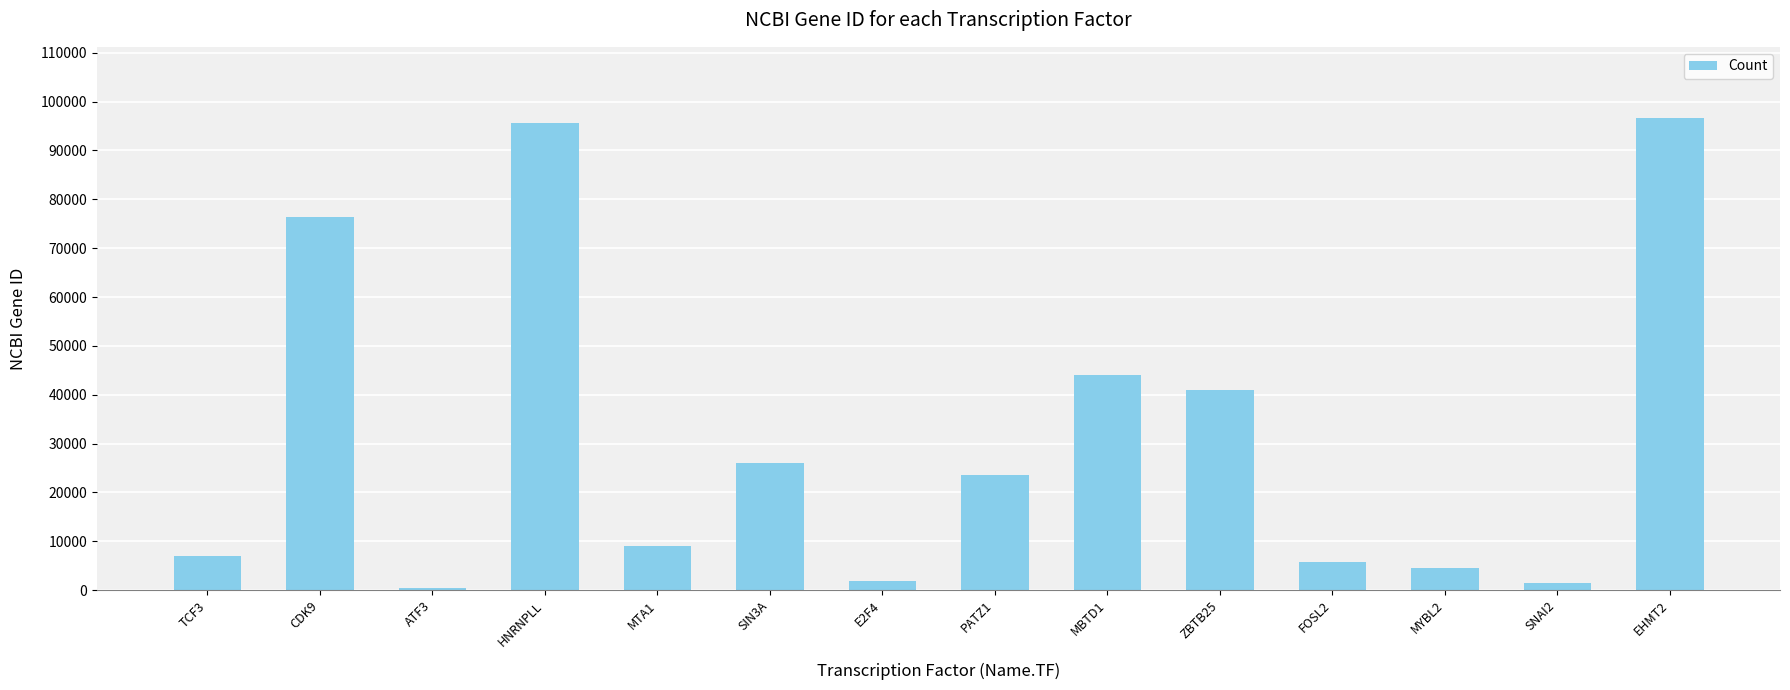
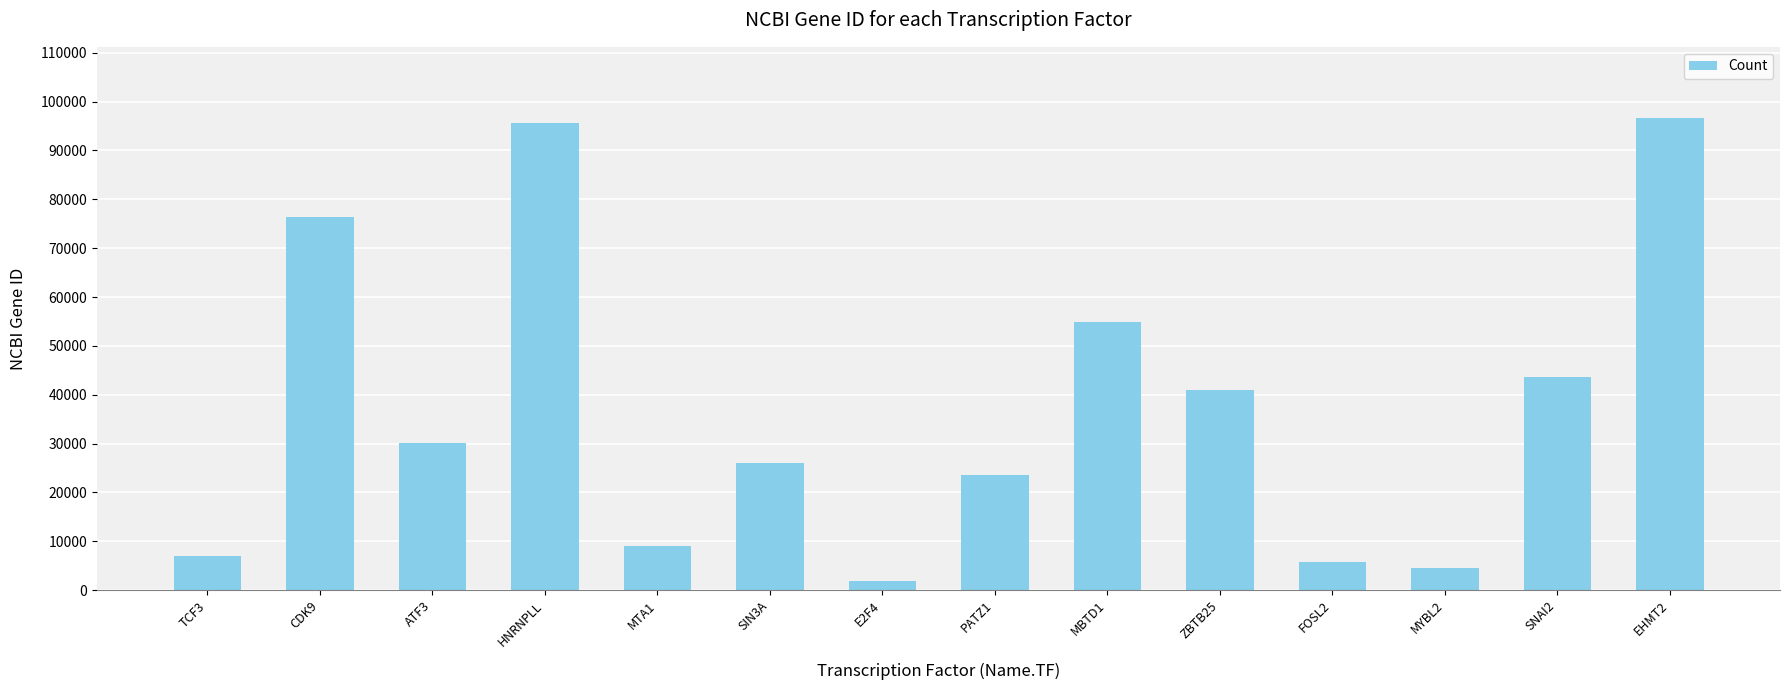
  {
    "TCF3": 7000,
    "CDK9": 76000,
-   "ATF3": 0,
+   "ATF3": 30000,
    "HNRNPLL": 96000,
    "MTA1": 9000,
    "SIN3A": 26000,
    "E2F4": 2000,
    "PATZ1": 24000,
-   "MBTD1": 44000,
+   "MBTD1": 55000,
    "ZBTB25": 41000,
    "FOSL2": 6000,
    "MYBL2": 5000,
-   "SNAI2": 1000,
+   "SNAI2": 44000,
    "EHMT2": 97000
  }
